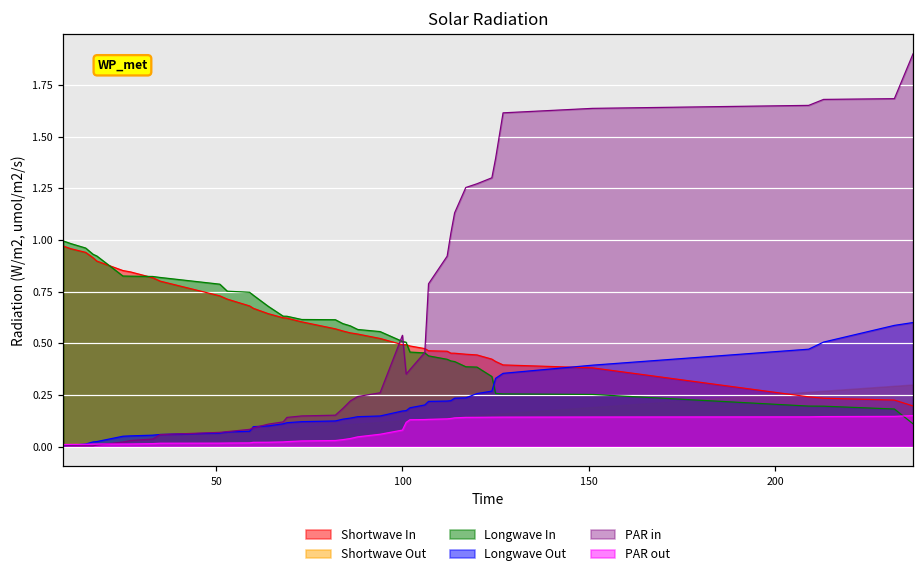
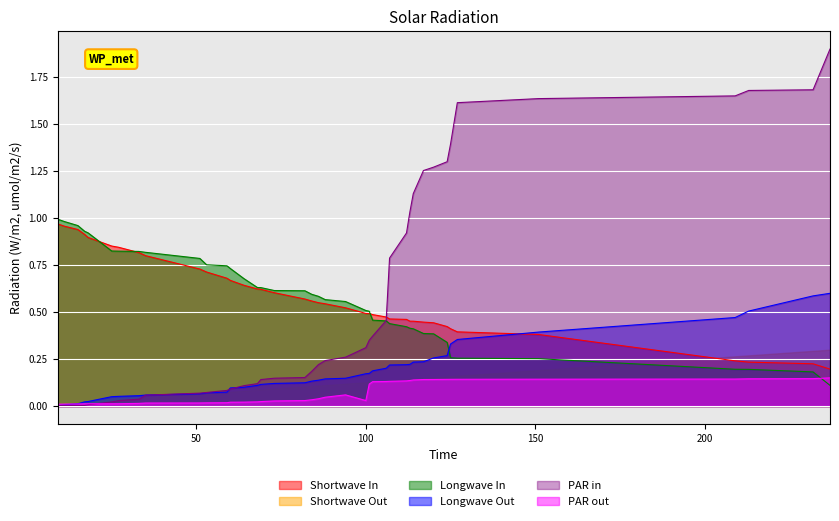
  {
    "Shortwave In": {
      "100": 0.49
    },
    "Shortwave Out": {
      "100": 0.13
    },
    "Longwave In": {
      "100": 0.51
    },
    "Longwave Out": {
      "100": 0.17
    },
    "PAR in": {
-     "100": 0.54
+     "100": 0.31
    },
    "PAR out": {
-     "100": 0.08
+     "100": 0.03
    }
  }
